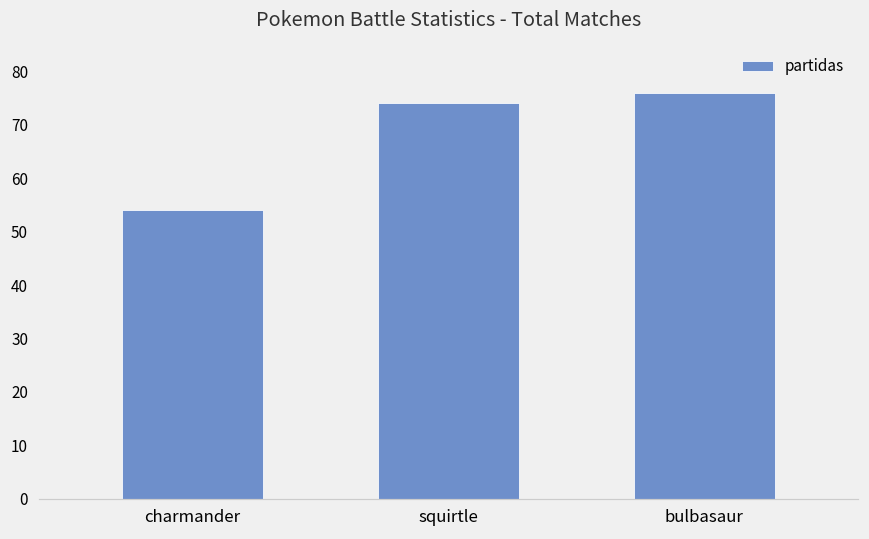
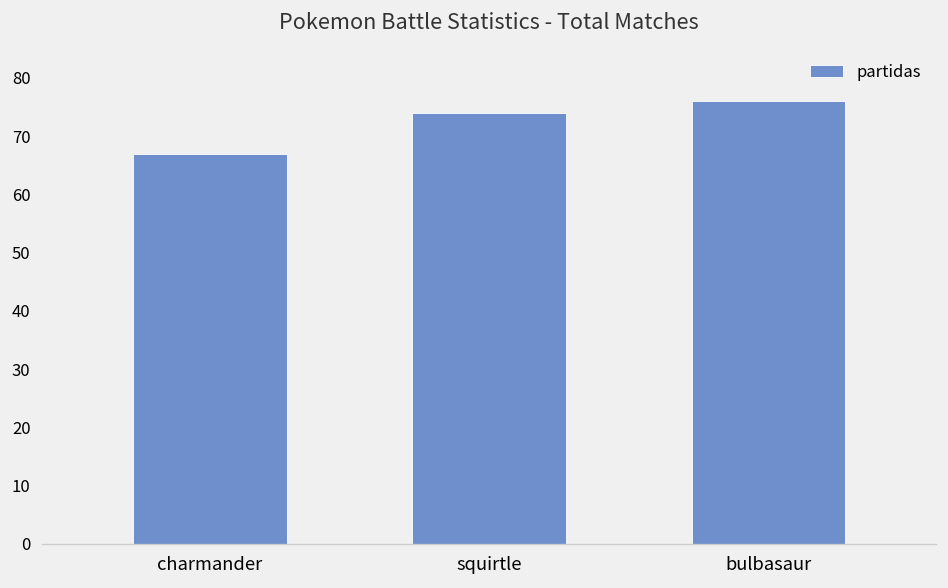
  {
-   "charmander": 54,
+   "charmander": 67,
    "squirtle": 74,
    "bulbasaur": 76
  }
